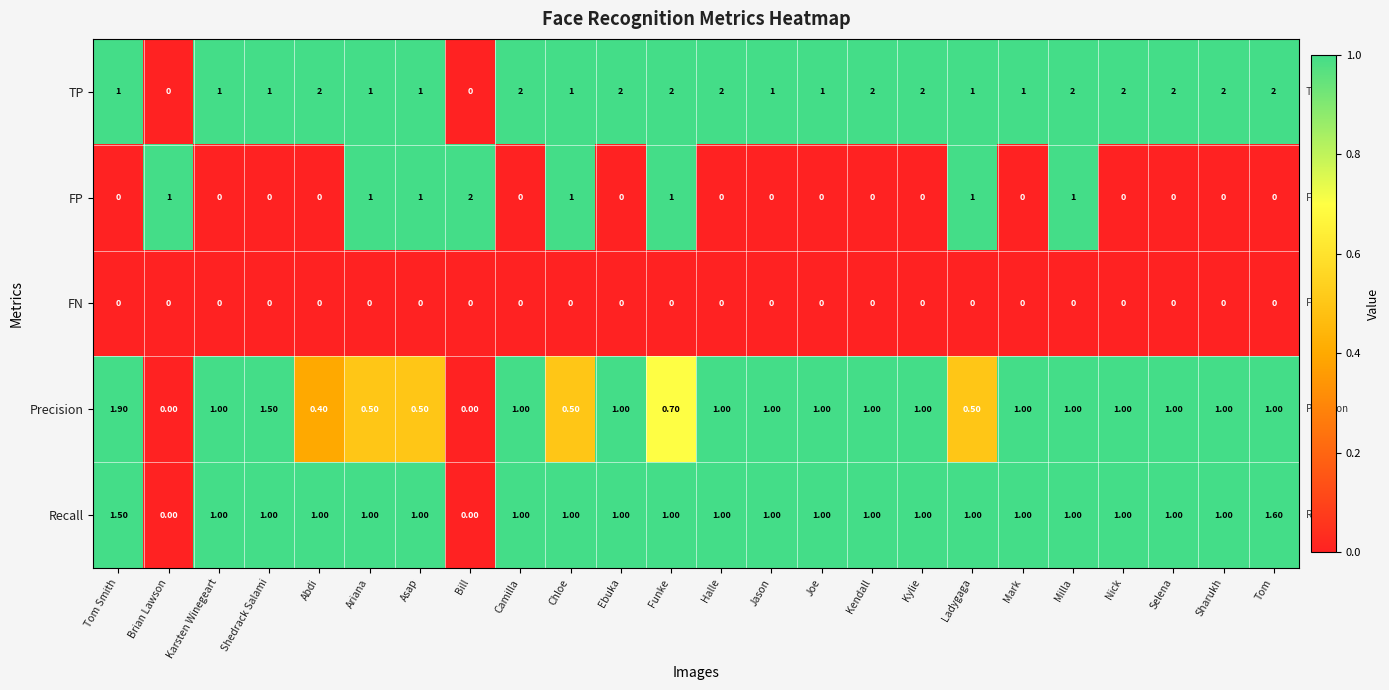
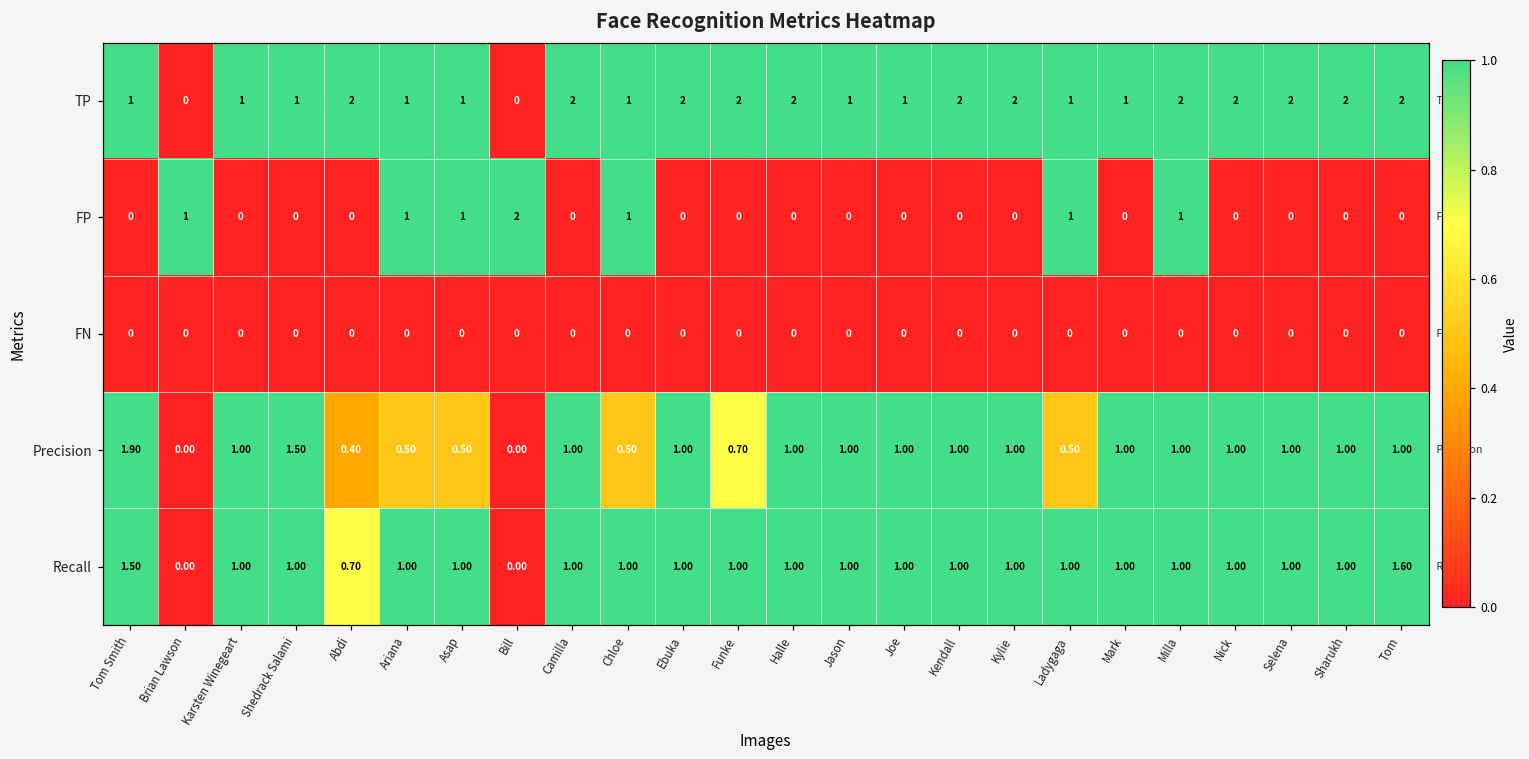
  {
    "TP": {
      "Tom Smith": 1,
      "Brian Lawson": 0,
      "Karsten Winegeart": 1,
      "Shedrack Salami": 1,
      "Abdi": 2,
      "Ariana": 1,
      "Asap": 1,
      "Bill": 0,
      "Camilla": 2,
      "Chloe": 1,
      "Ebuka": 2,
      "Funke": 2,
      "Halle": 2,
      "Jason": 1,
      "Joe": 1,
      "Kendall": 2,
      "Kylie": 2,
      "Ladygaga": 1,
      "Mark": 1,
      "Milla": 2,
      "Nick": 2,
      "Selena": 2,
      "Sharukh": 2,
      "Tom": 2
    },
    "FP": {
      "Tom Smith": 0,
      "Brian Lawson": 1,
      "Karsten Winegeart": 0,
      "Shedrack Salami": 0,
      "Abdi": 0,
      "Ariana": 1,
      "Asap": 1,
      "Bill": 2,
      "Camilla": 0,
      "Chloe": 1,
      "Ebuka": 0,
-     "Funke": 1,
+     "Funke": 0,
      "Halle": 0,
      "Jason": 0,
      "Joe": 0,
      "Kendall": 0,
      "Kylie": 0,
      "Ladygaga": 1,
      "Mark": 0,
      "Milla": 1,
      "Nick": 0,
      "Selena": 0,
      "Sharukh": 0,
      "Tom": 0
    },
    "FN": {
      "Tom Smith": 0,
      "Brian Lawson": 0,
      "Karsten Winegeart": 0,
      "Shedrack Salami": 0,
      "Abdi": 0,
      "Ariana": 0,
      "Asap": 0,
      "Bill": 0,
      "Camilla": 0,
      "Chloe": 0,
      "Ebuka": 0,
      "Funke": 0,
      "Halle": 0,
      "Jason": 0,
      "Joe": 0,
      "Kendall": 0,
      "Kylie": 0,
      "Ladygaga": 0,
      "Mark": 0,
      "Milla": 0,
      "Nick": 0,
      "Selena": 0,
      "Sharukh": 0,
      "Tom": 0
    },
    "Precision": {
      "Tom Smith": 1.90,
      "Brian Lawson": 0.00,
      "Karsten Winegeart": 1.00,
      "Shedrack Salami": 1.50,
      "Abdi": 0.40,
      "Ariana": 0.50,
      "Asap": 0.50,
      "Bill": 0.00,
      "Camilla": 1.00,
      "Chloe": 0.50,
      "Ebuka": 1.00,
      "Funke": 0.70,
      "Halle": 1.00,
      "Jason": 1.00,
      "Joe": 1.00,
      "Kendall": 1.00,
      "Kylie": 1.00,
      "Ladygaga": 0.50,
      "Mark": 1.00,
      "Milla": 1.00,
      "Nick": 1.00,
      "Selena": 1.00,
      "Sharukh": 1.00,
      "Tom": 1.00
    },
    "Recall": {
      "Tom Smith": 1.50,
      "Brian Lawson": 0.00,
      "Karsten Winegeart": 1.00,
      "Shedrack Salami": 1.00,
-     "Abdi": 1.00,
+     "Abdi": 0.70,
      "Ariana": 1.00,
      "Asap": 1.00,
      "Bill": 0.00,
      "Camilla": 1.00,
      "Chloe": 1.00,
      "Ebuka": 1.00,
      "Funke": 1.00,
      "Halle": 1.00,
      "Jason": 1.00,
      "Joe": 1.00,
      "Kendall": 1.00,
      "Kylie": 1.00,
      "Ladygaga": 1.00,
      "Mark": 1.00,
      "Milla": 1.00,
      "Nick": 1.00,
      "Selena": 1.00,
      "Sharukh": 1.00,
      "Tom": 1.60
    }
  }
